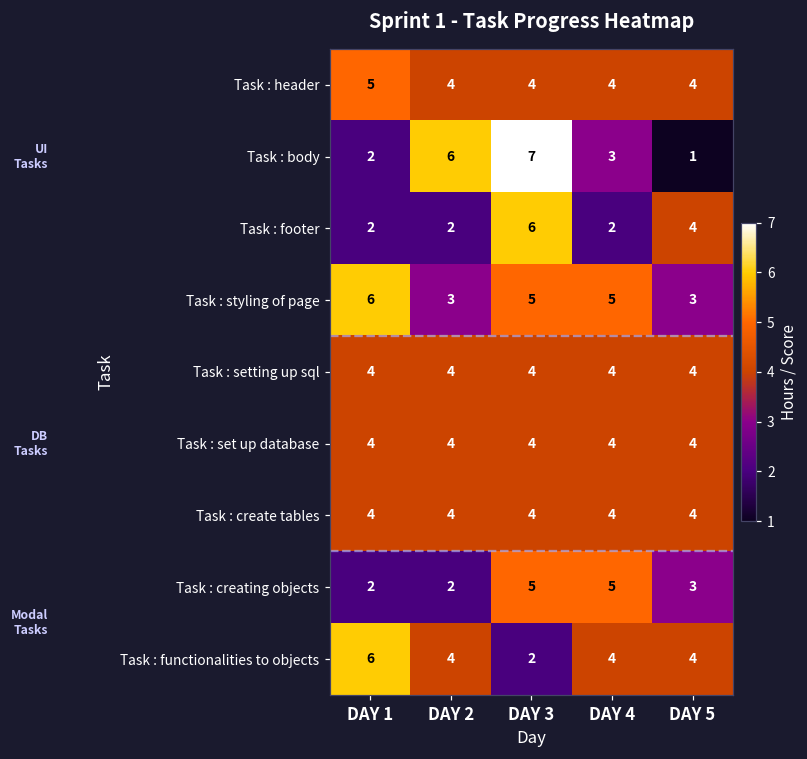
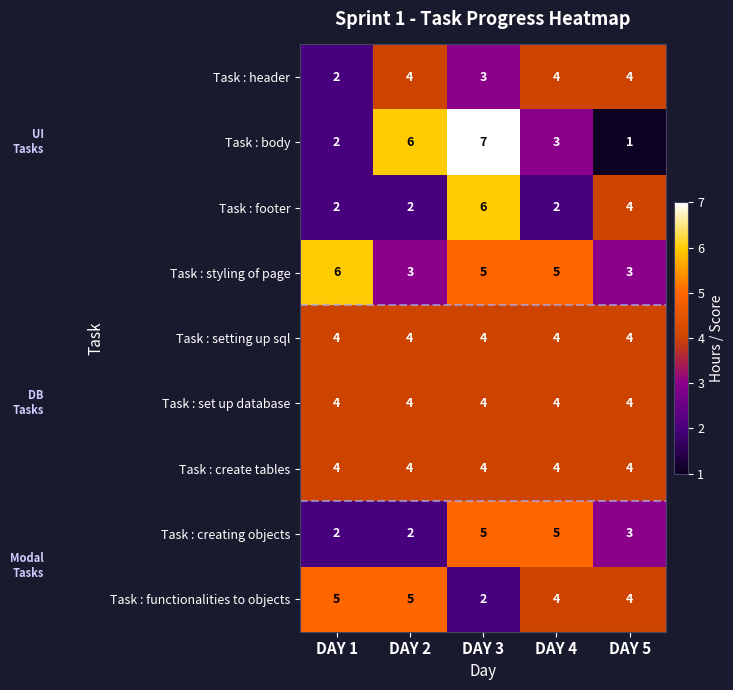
  {
    "Task : header": {
-     "DAY 1": 5,
+     "DAY 1": 2,
      "DAY 2": 4,
-     "DAY 3": 4,
+     "DAY 3": 3,
      "DAY 4": 4,
      "DAY 5": 4
    },
    "Task : body": {
      "DAY 1": 2,
      "DAY 2": 6,
      "DAY 3": 7,
      "DAY 4": 3,
      "DAY 5": 1
    },
    "Task : footer": {
      "DAY 1": 2,
      "DAY 2": 2,
      "DAY 3": 6,
      "DAY 4": 2,
      "DAY 5": 4
    },
    "Task : styling of page": {
      "DAY 1": 6,
      "DAY 2": 3,
      "DAY 3": 5,
      "DAY 4": 5,
      "DAY 5": 3
    },
    "Task : setting up sql": {
      "DAY 1": 4,
      "DAY 2": 4,
      "DAY 3": 4,
      "DAY 4": 4,
      "DAY 5": 4
    },
    "Task : set up database": {
      "DAY 1": 4,
      "DAY 2": 4,
      "DAY 3": 4,
      "DAY 4": 4,
      "DAY 5": 4
    },
    "Task : create tables": {
      "DAY 1": 4,
      "DAY 2": 4,
      "DAY 3": 4,
      "DAY 4": 4,
      "DAY 5": 4
    },
    "Task : creating objects": {
      "DAY 1": 2,
      "DAY 2": 2,
      "DAY 3": 5,
      "DAY 4": 5,
      "DAY 5": 3
    },
    "Task : functionalities to objects": {
-     "DAY 1": 6,
-     "DAY 2": 4,
+     "DAY 1": 5,
+     "DAY 2": 5,
      "DAY 3": 2,
      "DAY 4": 4,
      "DAY 5": 4
    }
  }
